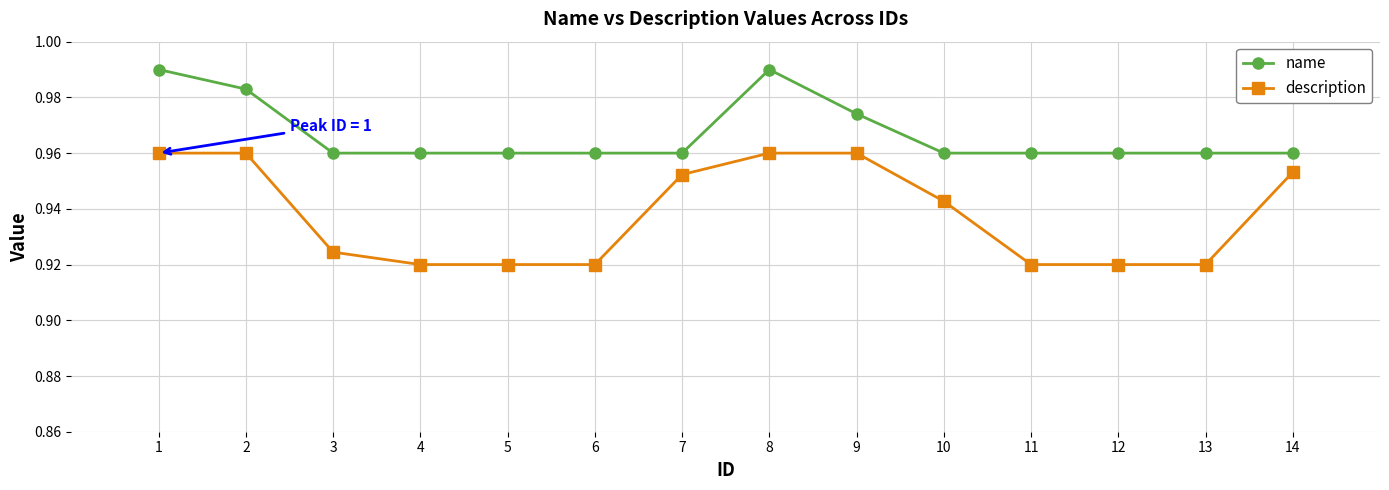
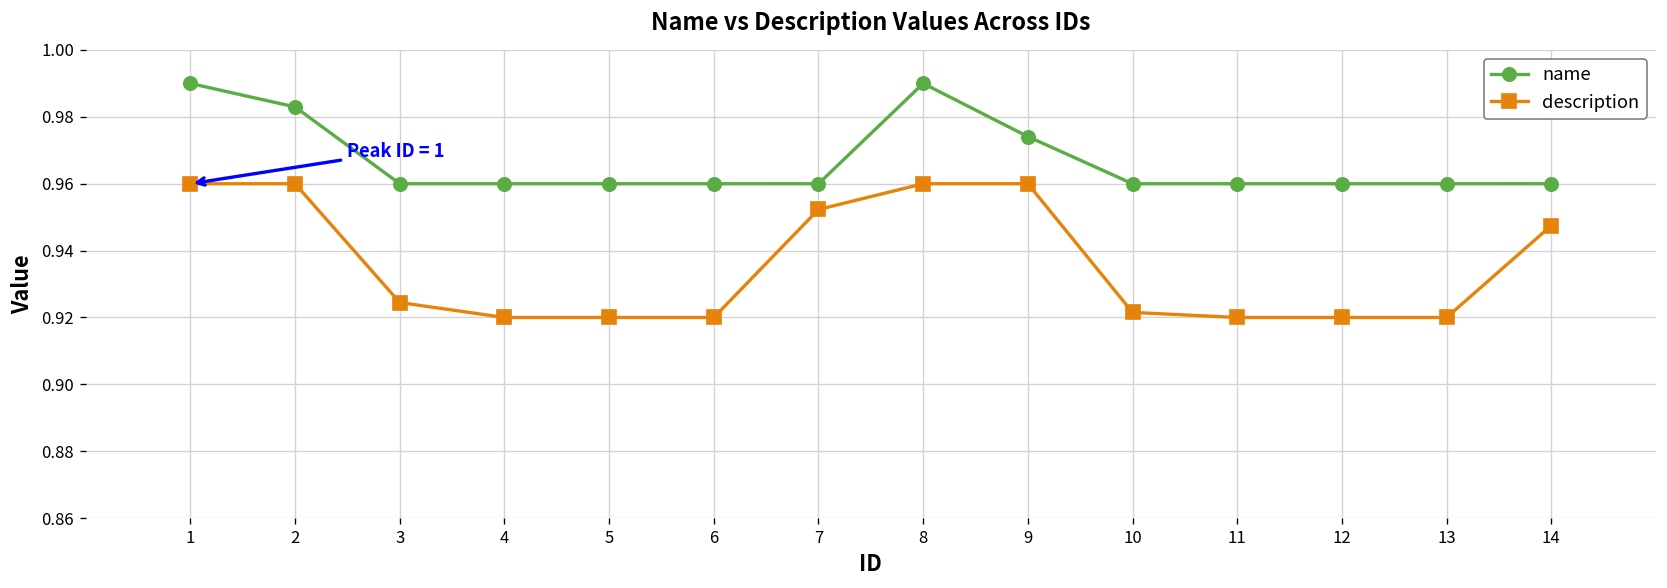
  {
    "name": {
      "1": 0.990,
      "2": 0.983,
      "4": 0.960,
      "5": 0.960,
      "6": 0.960,
      "7": 0.960,
      "8": 0.990,
      "9": 0.974,
      "10": 0.960,
      "11": 0.960,
      "12": 0.960,
      "13": 0.960,
      "14": 0.960
    },
    "description": {
      "1": 0.960,
      "3": 0.924,
      "4": 0.920,
      "5": 0.920,
      "6": 0.920,
      "7": 0.952,
      "8": 0.960,
      "9": 0.960,
-     "10": 0.943,
+     "10": 0.922,
      "11": 0.920,
      "12": 0.920,
      "13": 0.920,
-     "14": 0.953
+     "14": 0.947
    }
  }
